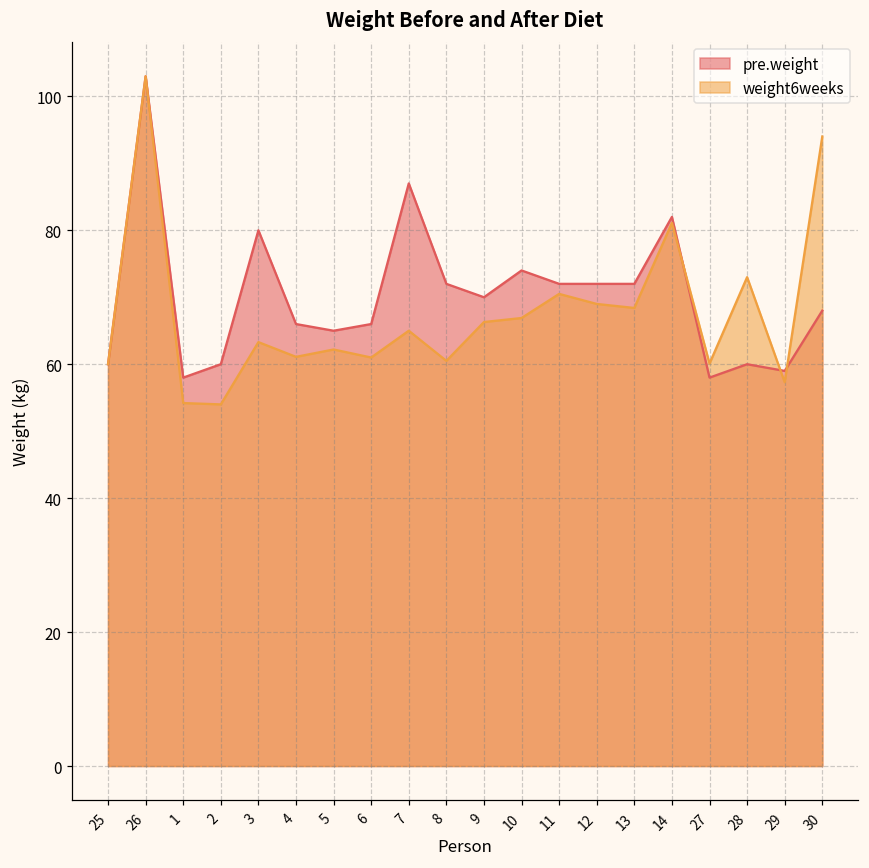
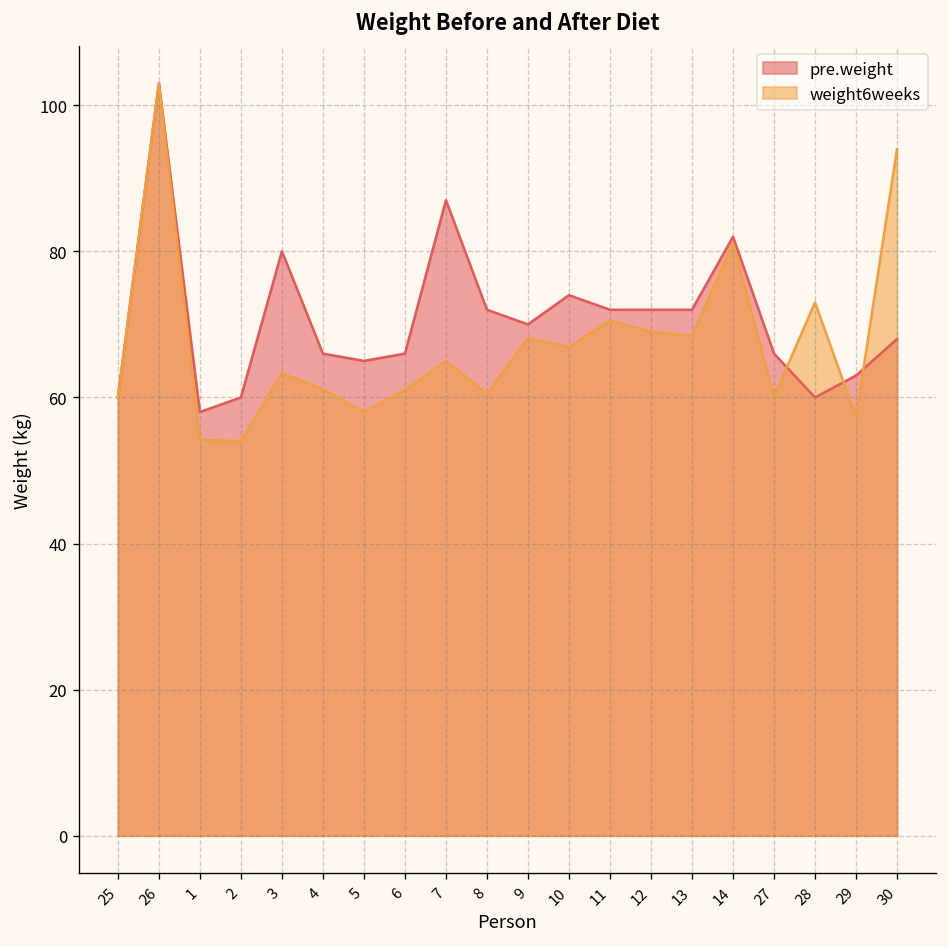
  {
    "pre.weight": {
      "1": 58,
      "2": 60,
      "3": 80,
      "4": 66,
      "5": 65,
      "6": 66,
      "7": 87,
      "8": 72,
      "9": 70,
      "10": 74,
      "11": 72,
      "12": 72,
      "13": 72,
      "14": 82,
-     "27": 58,
+     "27": 66,
      "28": 60,
-     "29": 59,
+     "29": 63,
      "30": 68
    },
    "weight6weeks": {
      "1": 54,
      "2": 54,
      "3": 63,
      "4": 61,
-     "5": 62,
+     "5": 58,
      "6": 61,
      "7": 65,
      "8": 61,
-     "9": 66,
+     "9": 68,
      "10": 67,
      "11": 71,
      "12": 69,
      "13": 68,
      "14": 81,
      "27": 60,
      "28": 73,
      "29": 57,
      "30": 94
    }
  }
